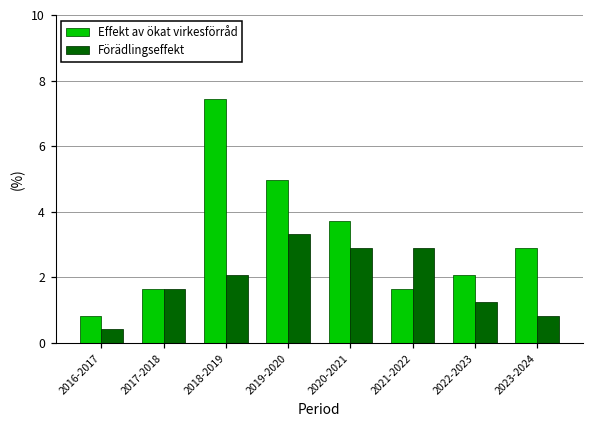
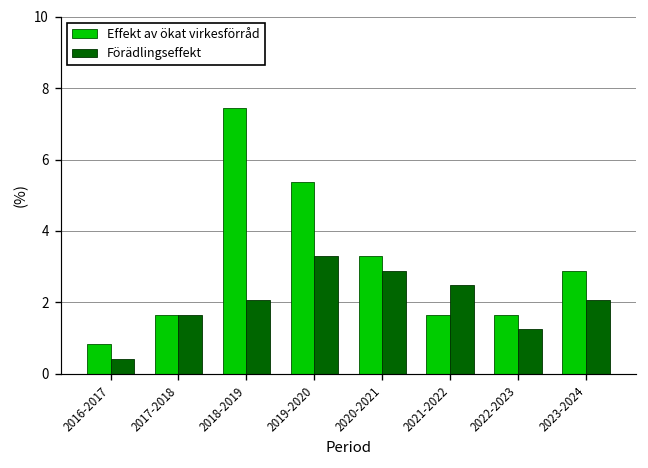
  {
    "Effekt av ökat virkesförråd": {
      "2016-2017": 0.8,
      "2017-2018": 1.7,
      "2018-2019": 7.4,
-     "2019-2020": 5.0,
-     "2020-2021": 3.7,
+     "2019-2020": 5.4,
+     "2020-2021": 3.3,
      "2021-2022": 1.7,
-     "2022-2023": 2.1,
+     "2022-2023": 1.7,
      "2023-2024": 2.9
    },
    "Förädlingseffekt": {
      "2016-2017": 0.4,
      "2017-2018": 1.7,
      "2018-2019": 2.1,
      "2019-2020": 3.3,
      "2020-2021": 2.9,
-     "2021-2022": 2.9,
+     "2021-2022": 2.5,
      "2022-2023": 1.2,
-     "2023-2024": 0.8
+     "2023-2024": 2.1
    }
  }
